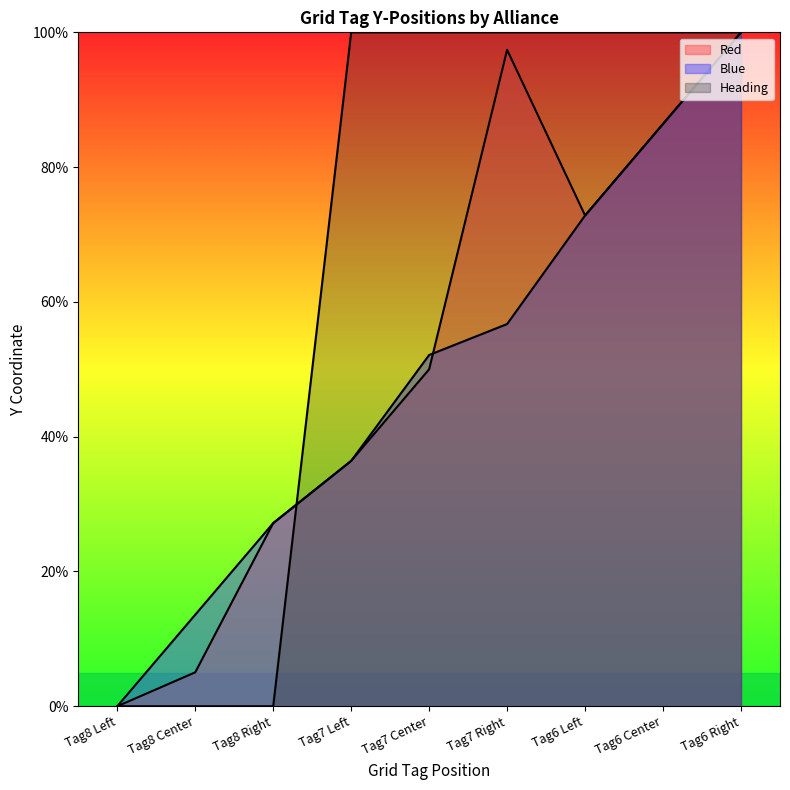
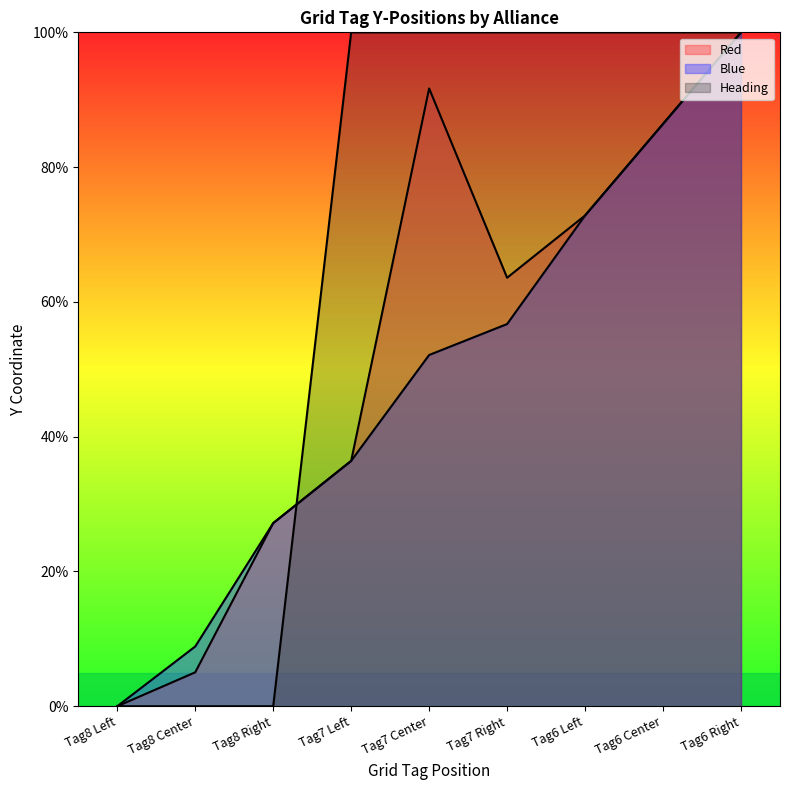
  {
    "Red": {
      "Tag8 Center": "5%",
-     "Tag7 Center": "50%",
-     "Tag7 Right": "97%"
+     "Tag7 Center": "92%",
+     "Tag7 Right": "64%"
    },
    "Blue": {
-     "Tag8 Center": "14%",
+     "Tag8 Center": "9%",
      "Tag7 Center": "52%",
      "Tag7 Right": "57%"
    },
    "Heading": {
      "Tag7 Left": "100%",
      "Tag7 Center": "100%",
      "Tag7 Right": "100%",
      "Tag6 Left": "100%",
      "Tag6 Center": "100%"
    }
  }
